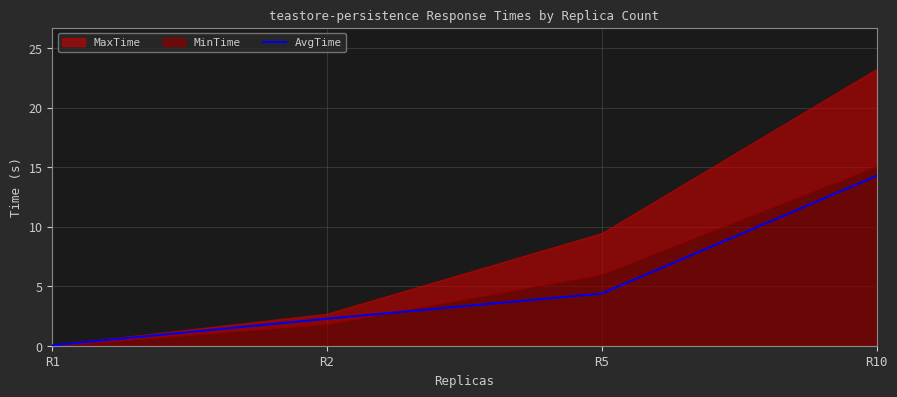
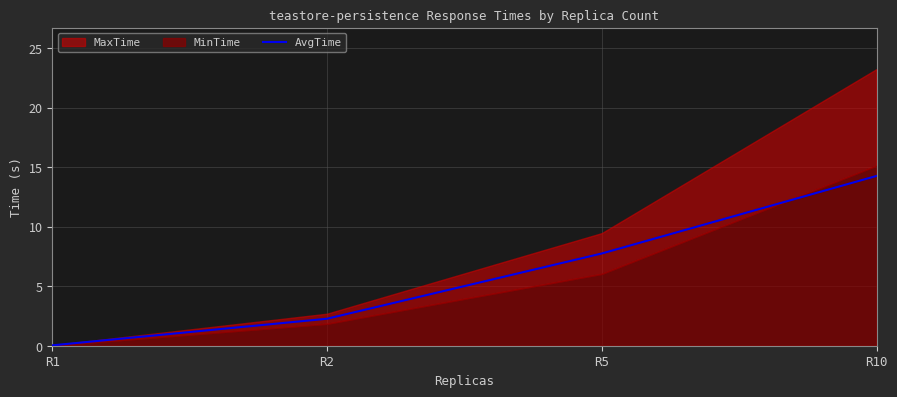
  {
    "AvgTime": {
      "R2": 2.3,
-     "R5": 4.4,
+     "R5": 7.8,
      "R10": 14.3
    }
  }
